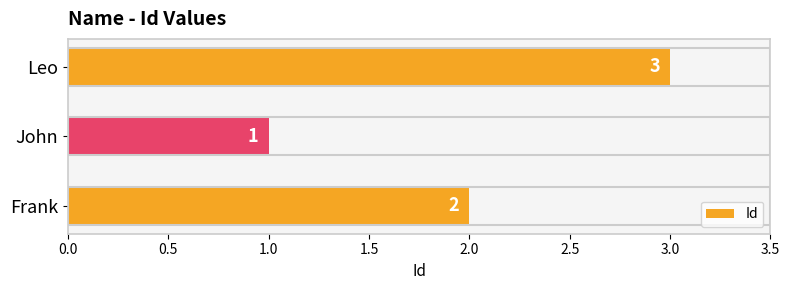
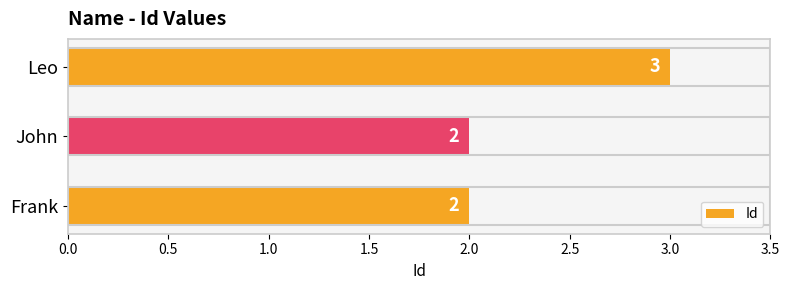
  {
    "Leo": 3,
-   "John": 1,
+   "John": 2,
    "Frank": 2
  }
